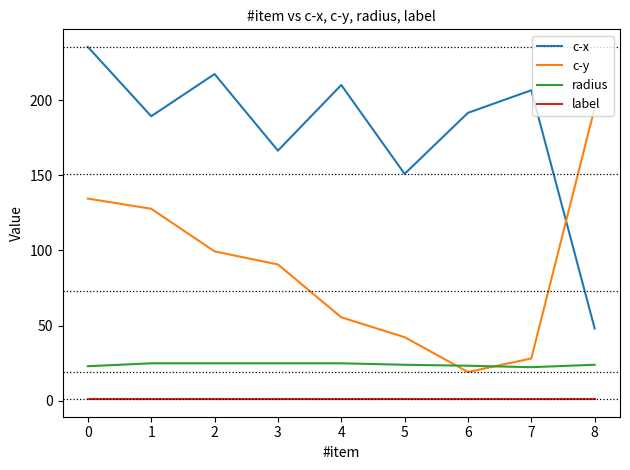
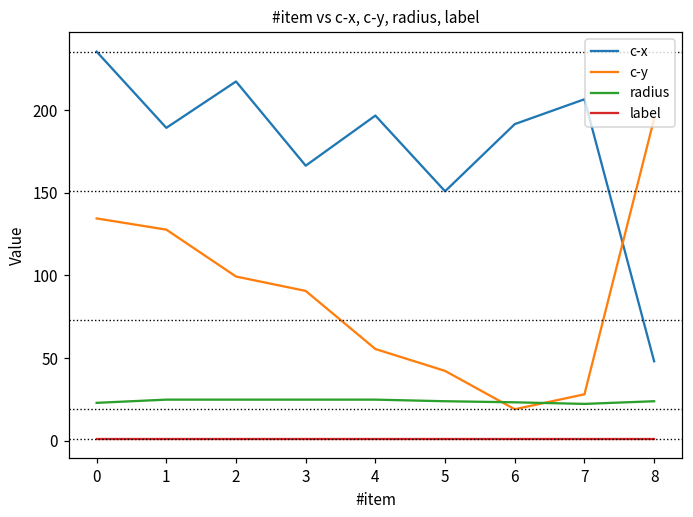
  {
    "c-x": {
      "0": 235,
      "1": 189,
      "2": 217,
      "3": 166,
-     "4": 210,
+     "4": 197,
      "5": 151,
      "6": 192,
      "7": 207,
      "8": 48
    },
    "c-y": {
      "0": 135,
      "1": 128,
      "2": 99,
      "3": 91,
      "4": 55,
      "5": 42,
      "6": 19,
      "7": 28
    },
    "radius": {
      "0": 23,
      "1": 25,
      "2": 25,
      "3": 25,
      "4": 25,
      "5": 24,
      "6": 23,
      "7": 22,
      "8": 24
    },
    "label": {
      "0": 1,
      "1": 1,
      "2": 1,
      "3": 1,
      "4": 1,
      "5": 1,
      "6": 1,
      "7": 1,
      "8": 1
    }
  }
